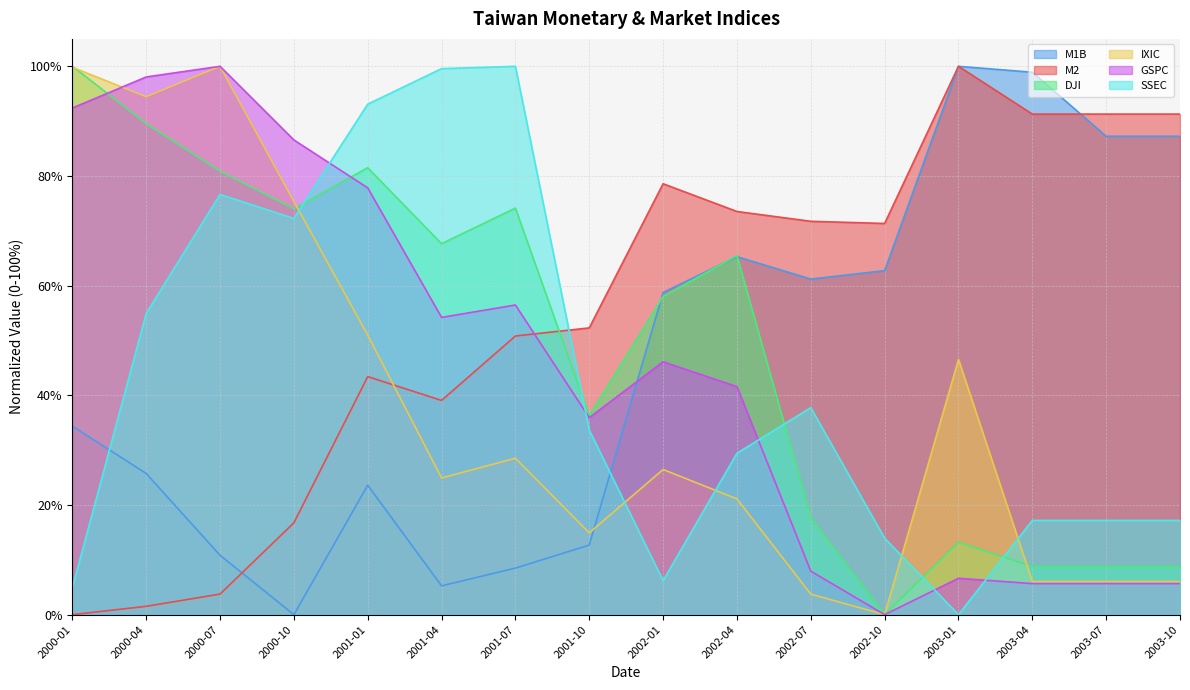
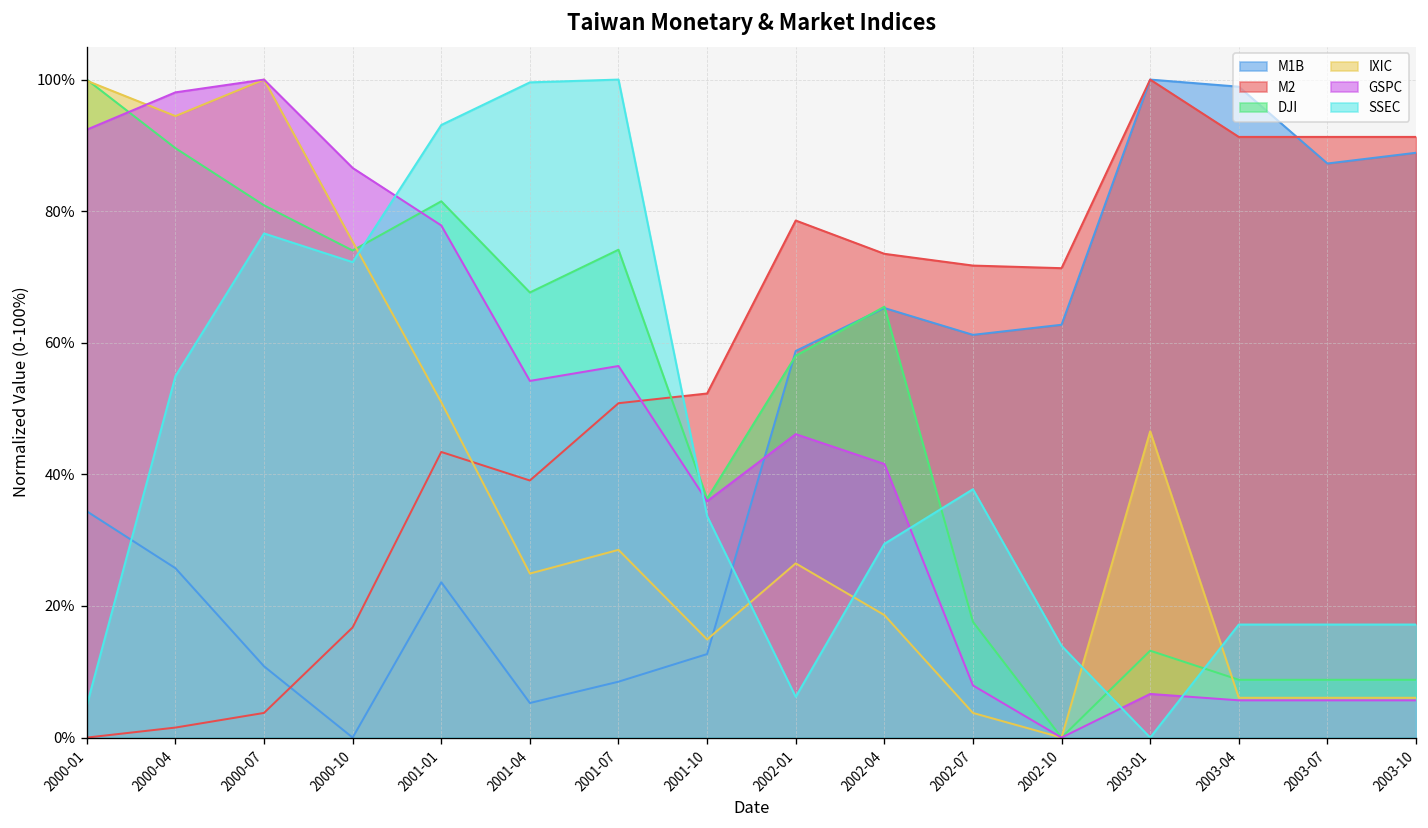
  {
    "M1B": {
      "2000-01": "34%",
      "2000-04": "26%",
      "2000-07": "11%",
      "2000-10": "0%",
      "2001-01": "24%",
      "2001-04": "5%",
      "2001-07": "8%",
      "2001-10": "13%",
      "2002-01": "59%",
      "2002-07": "61%",
      "2002-10": "63%",
      "2003-07": "87%",
-     "2003-10": "87%"
+     "2003-10": "89%"
    },
    "M2": {
      "2000-01": "0%",
      "2000-04": "2%",
      "2000-07": "4%",
      "2000-10": "17%",
      "2001-01": "43%",
      "2001-04": "39%",
      "2001-07": "51%",
      "2001-10": "52%",
      "2002-01": "79%",
      "2002-04": "74%",
      "2002-07": "72%",
      "2002-10": "71%",
      "2003-04": "91%",
      "2003-07": "91%",
      "2003-10": "91%"
    },
    "DJI": {
      "2000-04": "90%",
      "2000-07": "81%",
      "2000-10": "74%",
      "2001-01": "82%",
      "2001-04": "68%",
      "2001-07": "74%",
      "2002-01": "58%",
      "2002-07": "18%",
      "2003-01": "13%",
      "2003-04": "9%",
      "2003-07": "9%",
      "2003-10": "9%"
    },
    "IXIC": {
      "2000-04": "94%",
      "2000-10": "75%",
      "2001-01": "51%",
      "2001-04": "25%",
      "2001-07": "29%",
      "2001-10": "15%",
      "2002-01": "26%",
-     "2002-04": "21%",
+     "2002-04": "19%",
      "2002-07": "4%",
      "2003-01": "47%"
    },
    "GSPC": {
      "2000-01": "92%",
      "2000-04": "98%",
      "2000-10": "87%",
      "2001-01": "78%",
      "2001-04": "54%",
      "2001-07": "56%",
      "2002-01": "46%",
      "2002-04": "42%",
      "2002-07": "8%",
      "2003-01": "7%"
    },
    "SSEC": {
      "2000-01": "5%",
      "2000-04": "55%",
      "2000-07": "77%",
      "2000-10": "72%",
      "2001-01": "93%",
      "2001-04": "100%",
      "2001-07": "100%",
      "2001-10": "34%",
      "2002-01": "6%",
      "2002-04": "29%",
      "2002-07": "38%",
      "2002-10": "14%",
      "2003-01": "0%",
      "2003-04": "17%",
      "2003-07": "17%",
      "2003-10": "17%"
    }
  }
